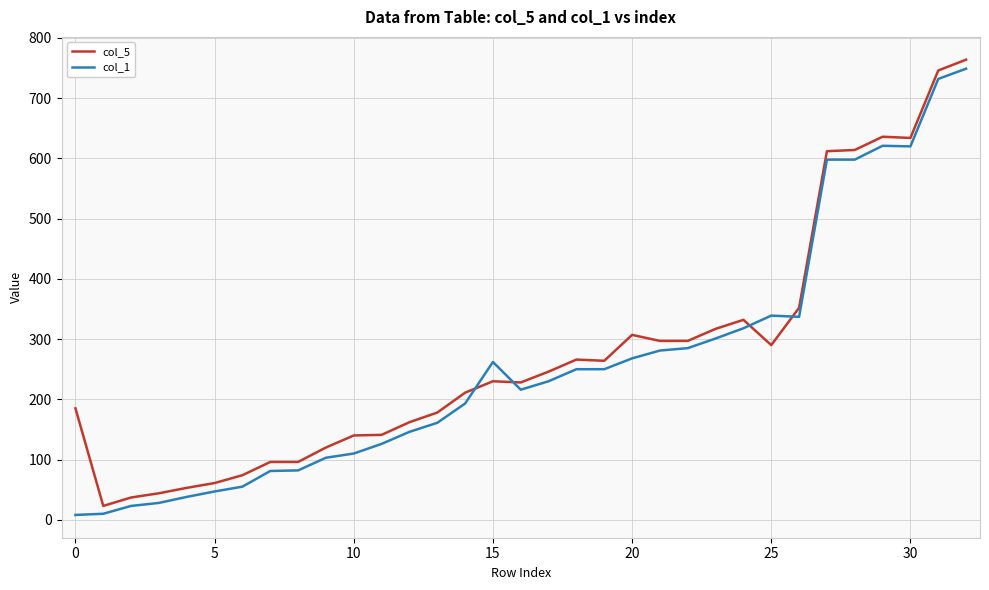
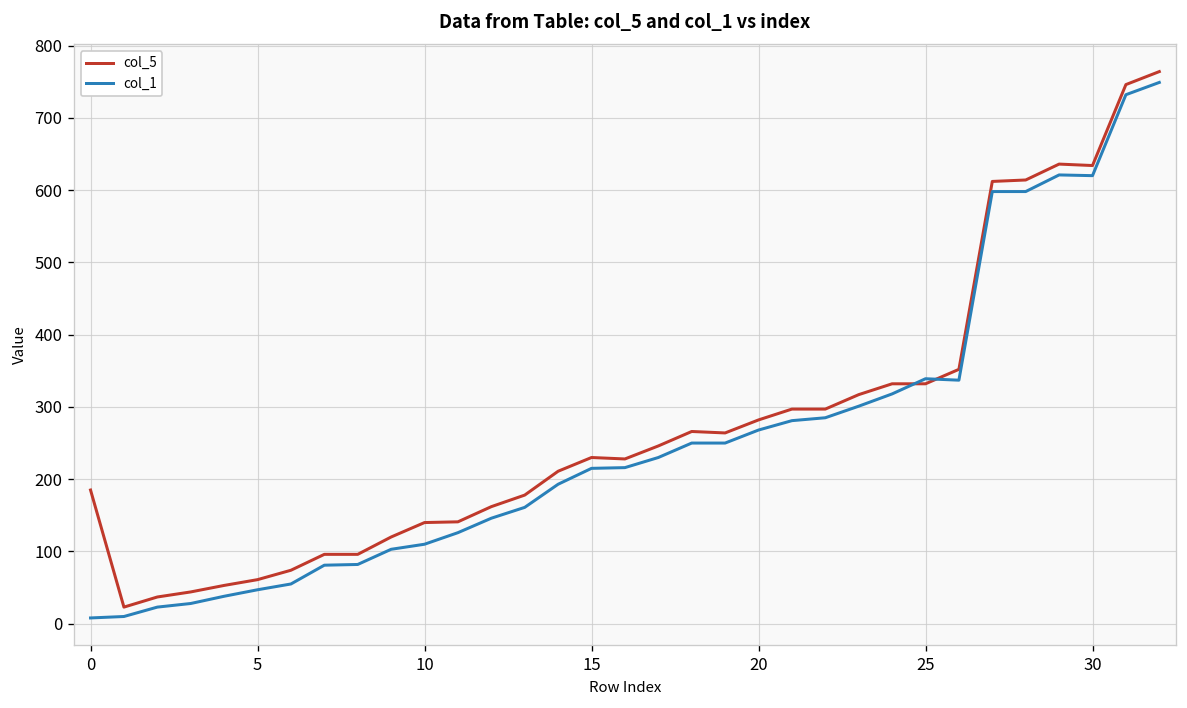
  {
    "col_5": {
      "0": 190,
      "5": 60,
      "10": 140,
      "15": 230,
-     "20": 310,
-     "25": 290,
+     "20": 280,
+     "25": 330,
      "30": 630
    },
    "col_1": {
      "0": 10,
      "5": 50,
      "10": 110,
-     "15": 260,
+     "15": 220,
      "20": 270,
      "25": 340,
      "30": 620
    }
  }
